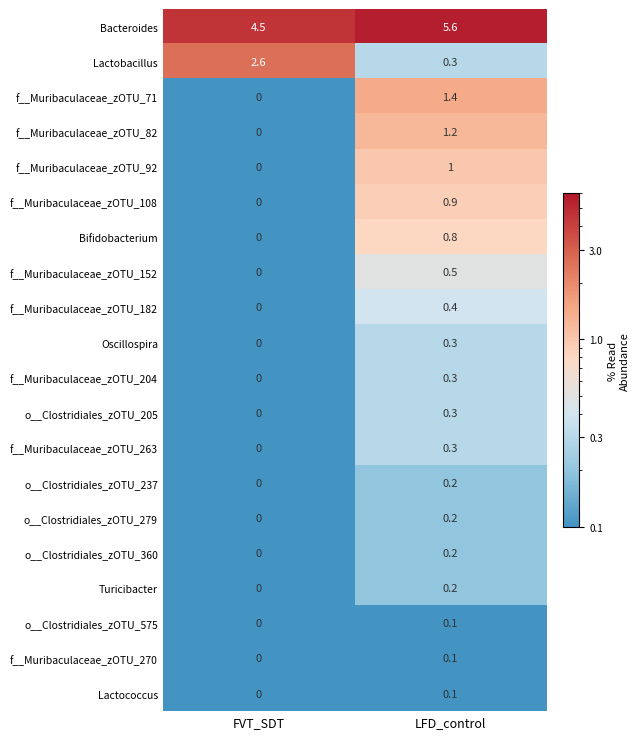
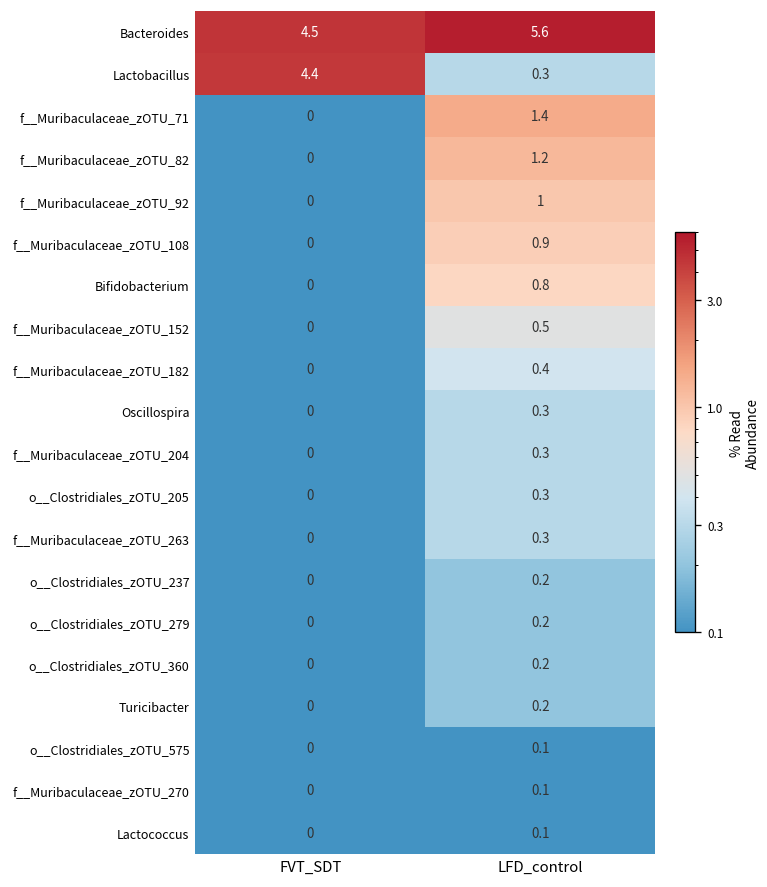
  {
    "Bacteroides": {
      "FVT_SDT": 4.5,
      "LFD_control": 5.6
    },
    "Lactobacillus": {
-     "FVT_SDT": 2.6,
+     "FVT_SDT": 4.4,
      "LFD_control": 0.3
    },
    "f__Muribaculaceae_zOTU_71": {
      "FVT_SDT": 0,
      "LFD_control": 1.4
    },
    "f__Muribaculaceae_zOTU_82": {
      "FVT_SDT": 0,
      "LFD_control": 1.2
    },
    "f__Muribaculaceae_zOTU_92": {
      "FVT_SDT": 0,
      "LFD_control": 1
    },
    "f__Muribaculaceae_zOTU_108": {
      "FVT_SDT": 0,
      "LFD_control": 0.9
    },
    "Bifidobacterium": {
      "FVT_SDT": 0,
      "LFD_control": 0.8
    },
    "f__Muribaculaceae_zOTU_152": {
      "FVT_SDT": 0,
      "LFD_control": 0.5
    },
    "f__Muribaculaceae_zOTU_182": {
      "FVT_SDT": 0,
      "LFD_control": 0.4
    },
    "Oscillospira": {
      "FVT_SDT": 0,
      "LFD_control": 0.3
    },
    "f__Muribaculaceae_zOTU_204": {
      "FVT_SDT": 0,
      "LFD_control": 0.3
    },
    "o__Clostridiales_zOTU_205": {
      "FVT_SDT": 0,
      "LFD_control": 0.3
    },
    "f__Muribaculaceae_zOTU_263": {
      "FVT_SDT": 0,
      "LFD_control": 0.3
    },
    "o__Clostridiales_zOTU_237": {
      "FVT_SDT": 0,
      "LFD_control": 0.2
    },
    "o__Clostridiales_zOTU_279": {
      "FVT_SDT": 0,
      "LFD_control": 0.2
    },
    "o__Clostridiales_zOTU_360": {
      "FVT_SDT": 0,
      "LFD_control": 0.2
    },
    "Turicibacter": {
      "FVT_SDT": 0,
      "LFD_control": 0.2
    },
    "o__Clostridiales_zOTU_575": {
      "FVT_SDT": 0,
      "LFD_control": 0.1
    },
    "f__Muribaculaceae_zOTU_270": {
      "FVT_SDT": 0,
      "LFD_control": 0.1
    },
    "Lactococcus": {
      "FVT_SDT": 0,
      "LFD_control": 0.1
    }
  }
